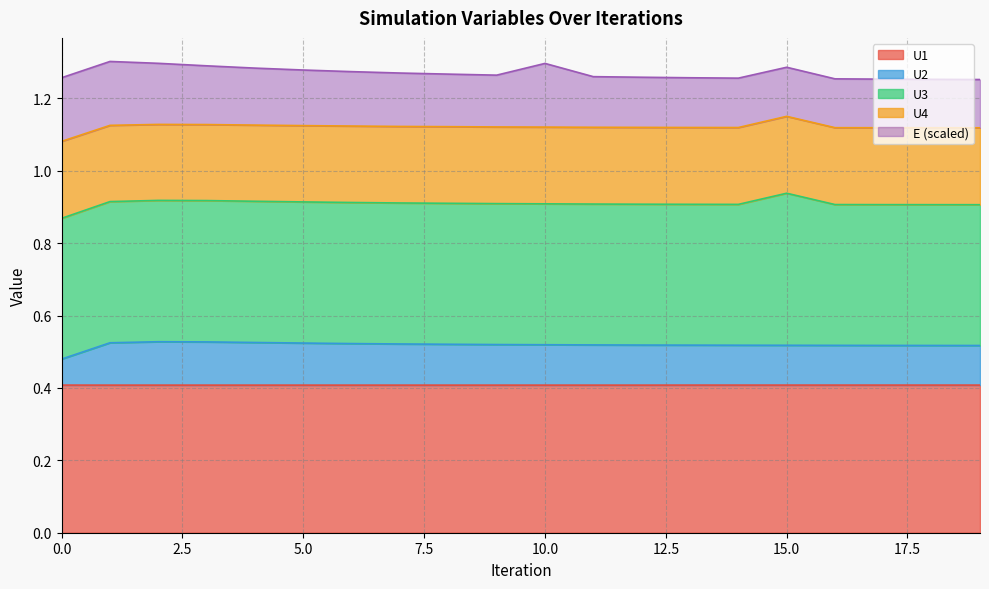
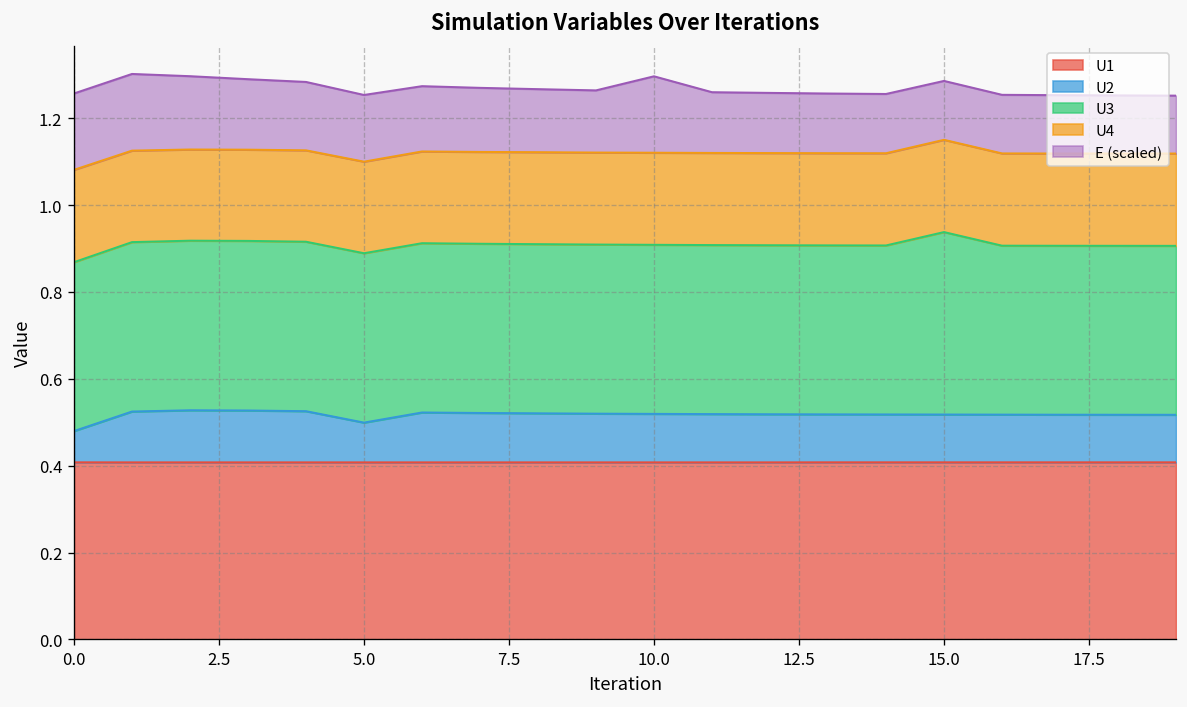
  {
    "U1": {
      "0.0": 0.41,
      "5.0": 0.41,
      "10.0": 0.41,
      "15.0": 0.41
    },
    "U2": {
      "0.0": 0.07,
-     "5.0": 0.12,
+     "5.0": 0.09,
      "10.0": 0.11,
      "15.0": 0.11
    },
    "U3": {
      "0.0": 0.39,
      "5.0": 0.39,
      "10.0": 0.39,
      "15.0": 0.42
    },
    "U4": {
      "0.0": 0.21,
      "5.0": 0.21,
      "10.0": 0.21,
      "15.0": 0.21
    },
    "E (scaled)": {
      "0.0": 0.18,
      "5.0": 0.15,
      "10.0": 0.18,
      "15.0": 0.14
    }
  }
